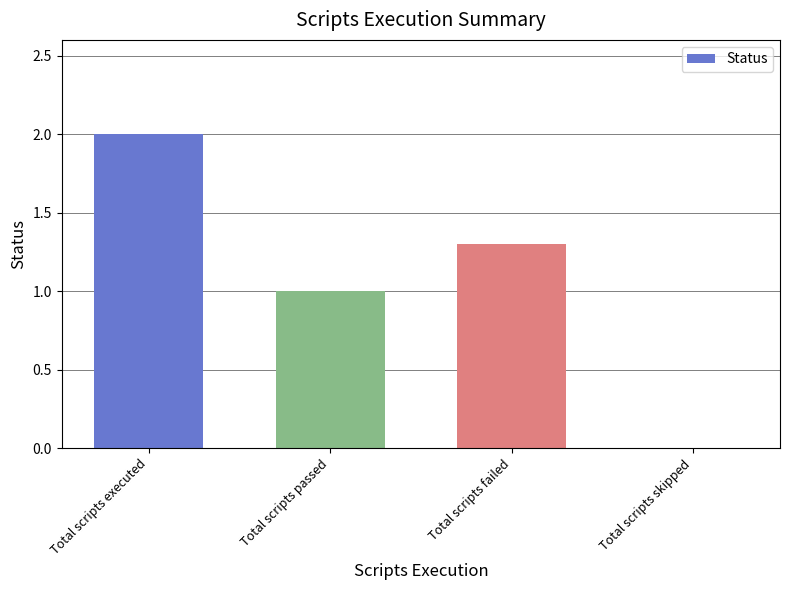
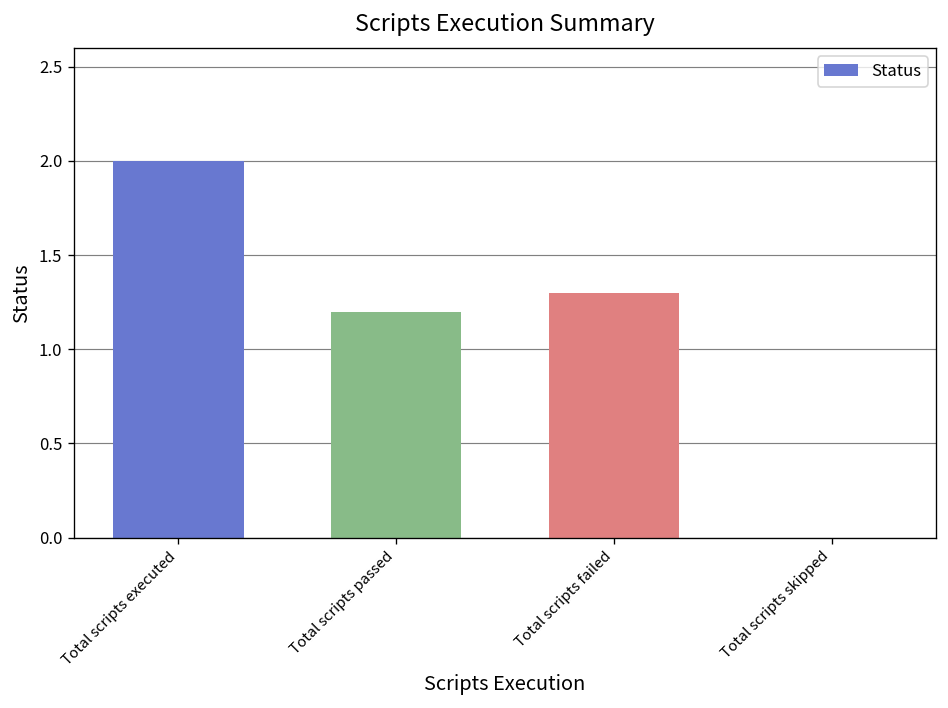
  {
    "Total scripts executed": 2.0,
-   "Total scripts passed": 1.0,
+   "Total scripts passed": 1.2,
    "Total scripts failed": 1.3,
    "Total scripts skipped": 0.0
  }
